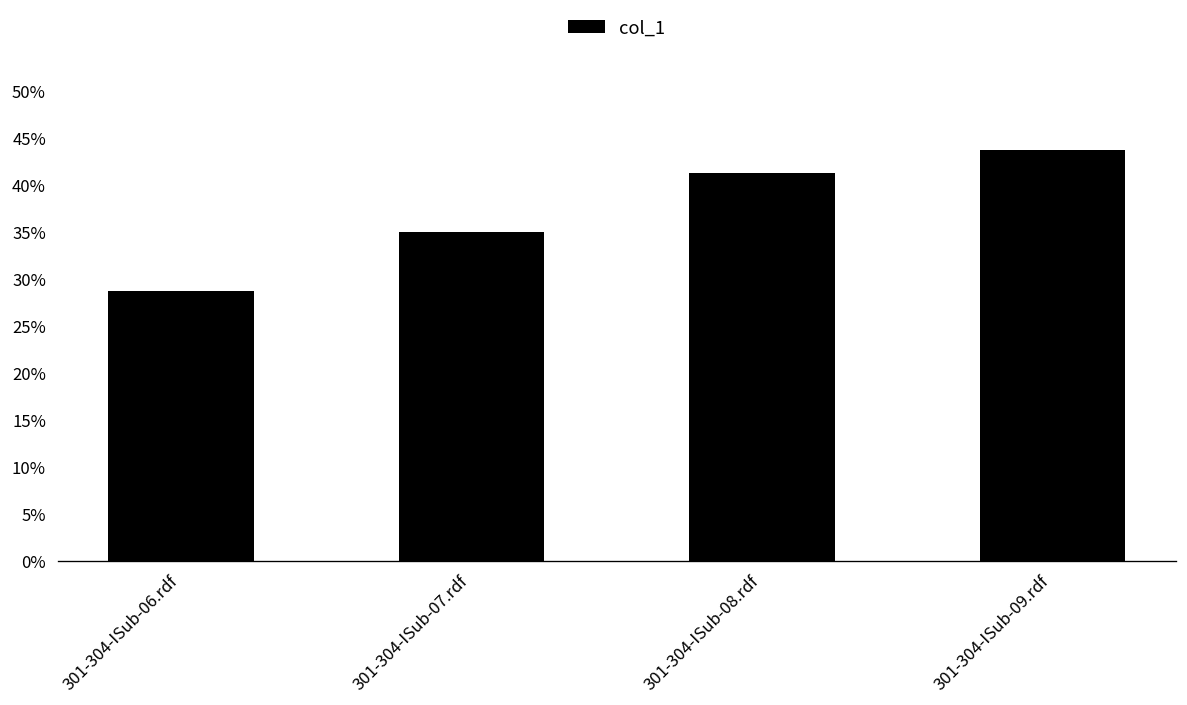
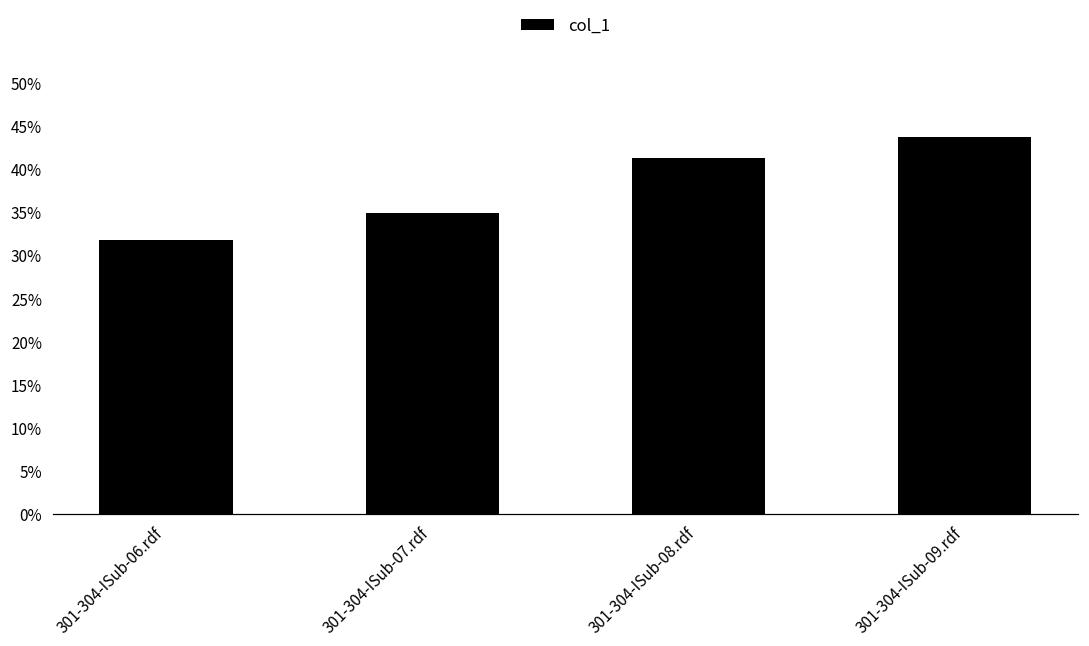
  {
-   "301-304-ISub-06.rdf": "29%",
+   "301-304-ISub-06.rdf": "32%",
    "301-304-ISub-07.rdf": "35%",
    "301-304-ISub-08.rdf": "41%",
    "301-304-ISub-09.rdf": "44%"
  }
